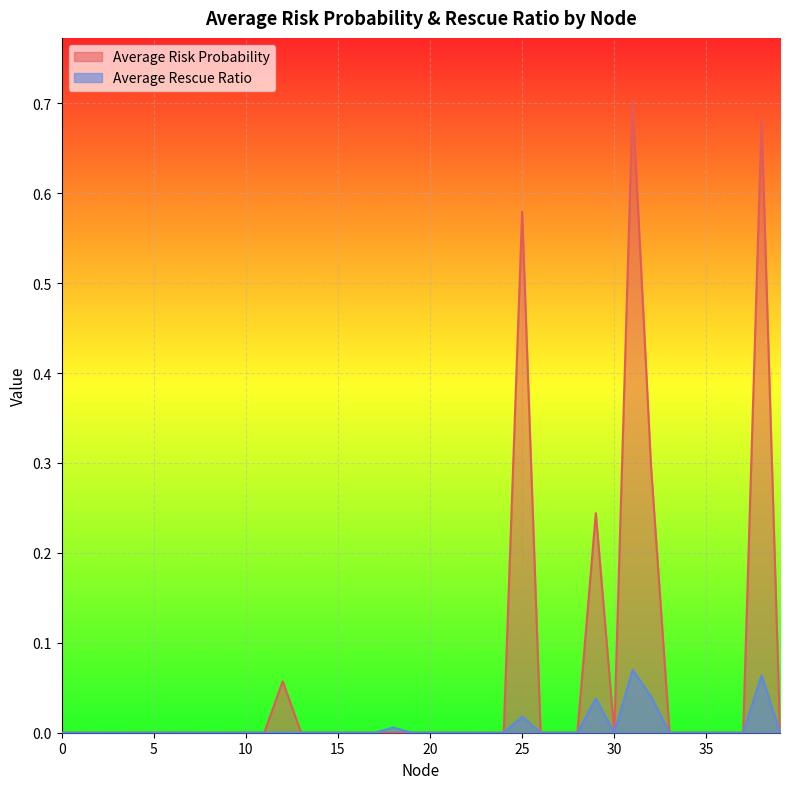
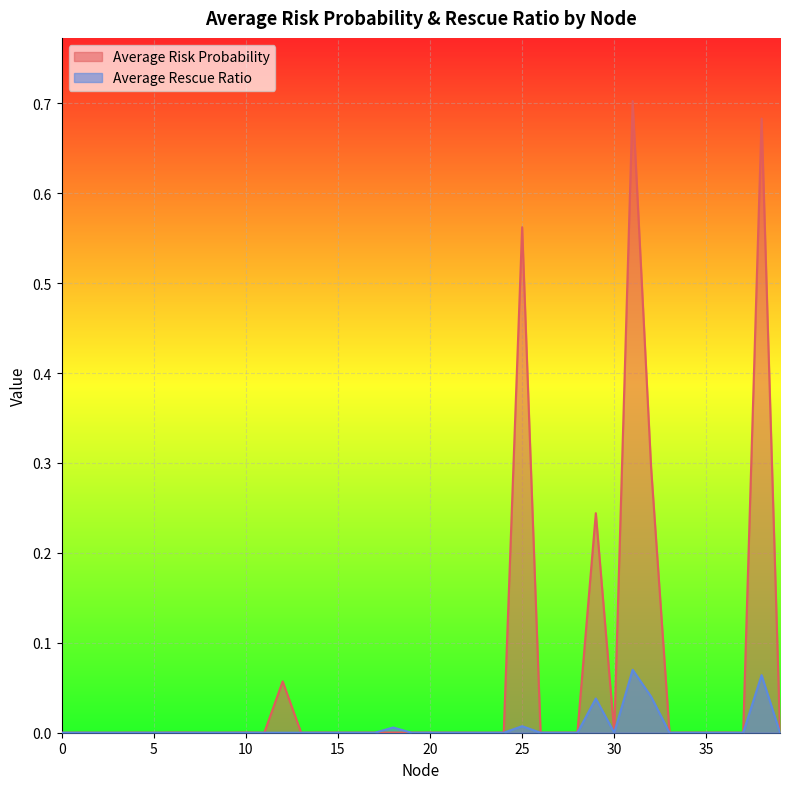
  {
    "Average Risk Probability": {
-     "25": 0.58
+     "25": 0.56
    },
    "Average Rescue Ratio": {
-     "25": 0.02
+     "25": 0.01
    }
  }
